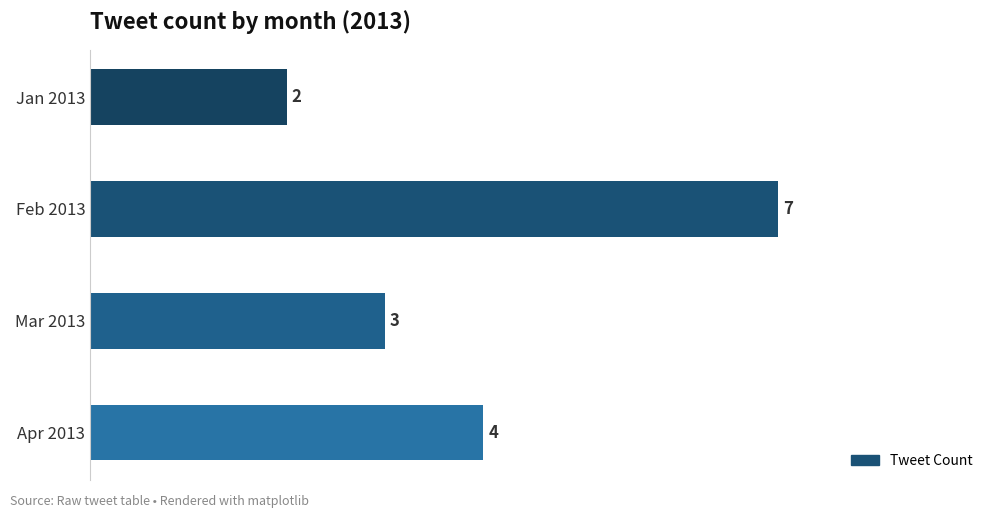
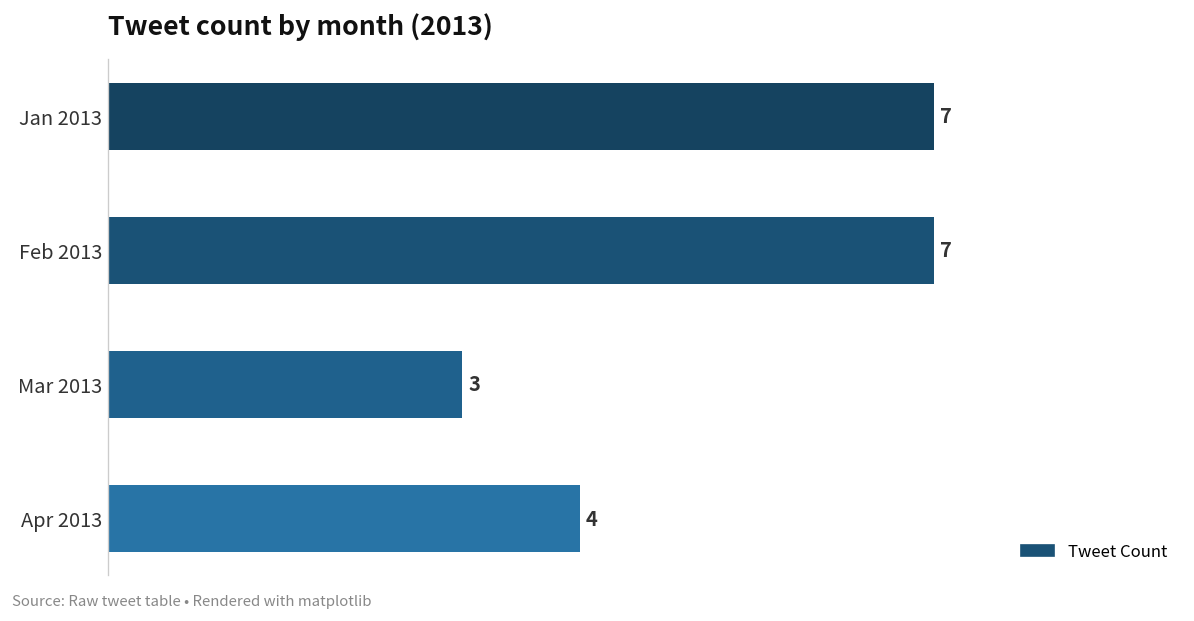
  {
-   "Jan 2013": 2,
+   "Jan 2013": 7,
    "Feb 2013": 7,
    "Mar 2013": 3,
    "Apr 2013": 4
  }
